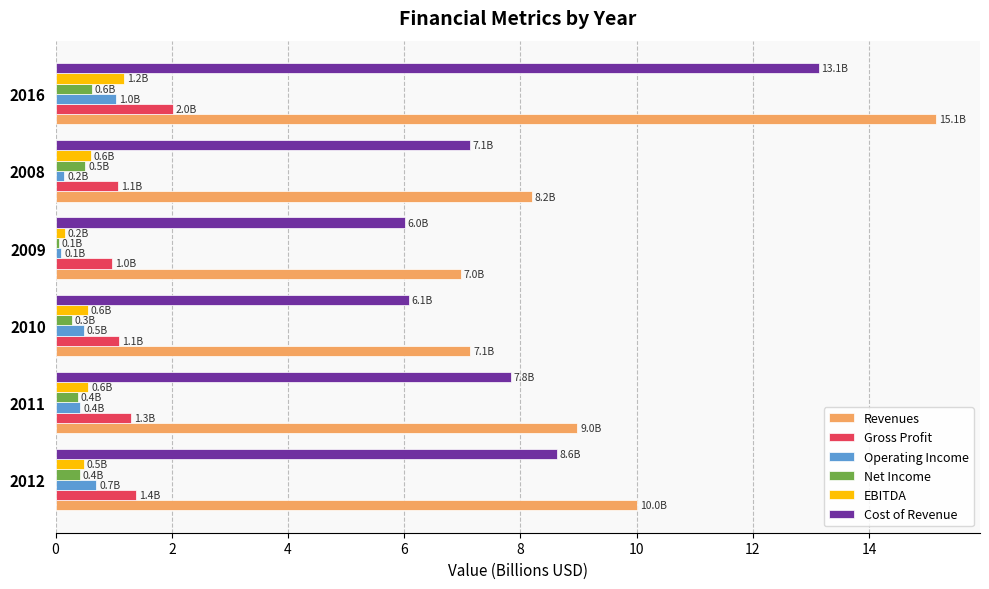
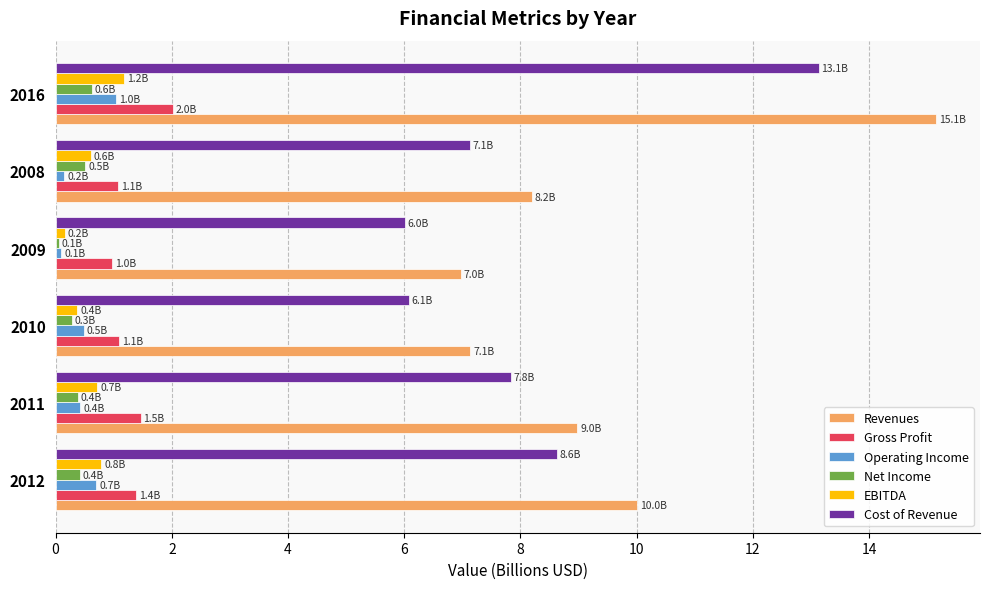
  {
    "Revenues": {
      "2016": "15.1B",
      "2008": "8.2B",
      "2009": "7.0B",
      "2010": "7.1B",
      "2011": "9.0B",
      "2012": "10.0B"
    },
    "Gross Profit": {
      "2016": "2.0B",
      "2008": "1.1B",
      "2009": "1.0B",
      "2010": "1.1B",
-     "2011": "1.3B",
+     "2011": "1.5B",
      "2012": "1.4B"
    },
    "Operating Income": {
      "2016": "1.0B",
      "2008": "0.2B",
      "2009": "0.1B",
      "2010": "0.5B",
      "2011": "0.4B",
      "2012": "0.7B"
    },
    "Net Income": {
      "2016": "0.6B",
      "2008": "0.5B",
      "2009": "0.1B",
      "2010": "0.3B",
      "2011": "0.4B",
      "2012": "0.4B"
    },
    "EBITDA": {
      "2016": "1.2B",
      "2008": "0.6B",
      "2009": "0.2B",
-     "2010": "0.6B",
-     "2011": "0.6B",
-     "2012": "0.5B"
+     "2010": "0.4B",
+     "2011": "0.7B",
+     "2012": "0.8B"
    },
    "Cost of Revenue": {
      "2016": "13.1B",
      "2008": "7.1B",
      "2009": "6.0B",
      "2010": "6.1B",
      "2011": "7.8B",
      "2012": "8.6B"
    }
  }
